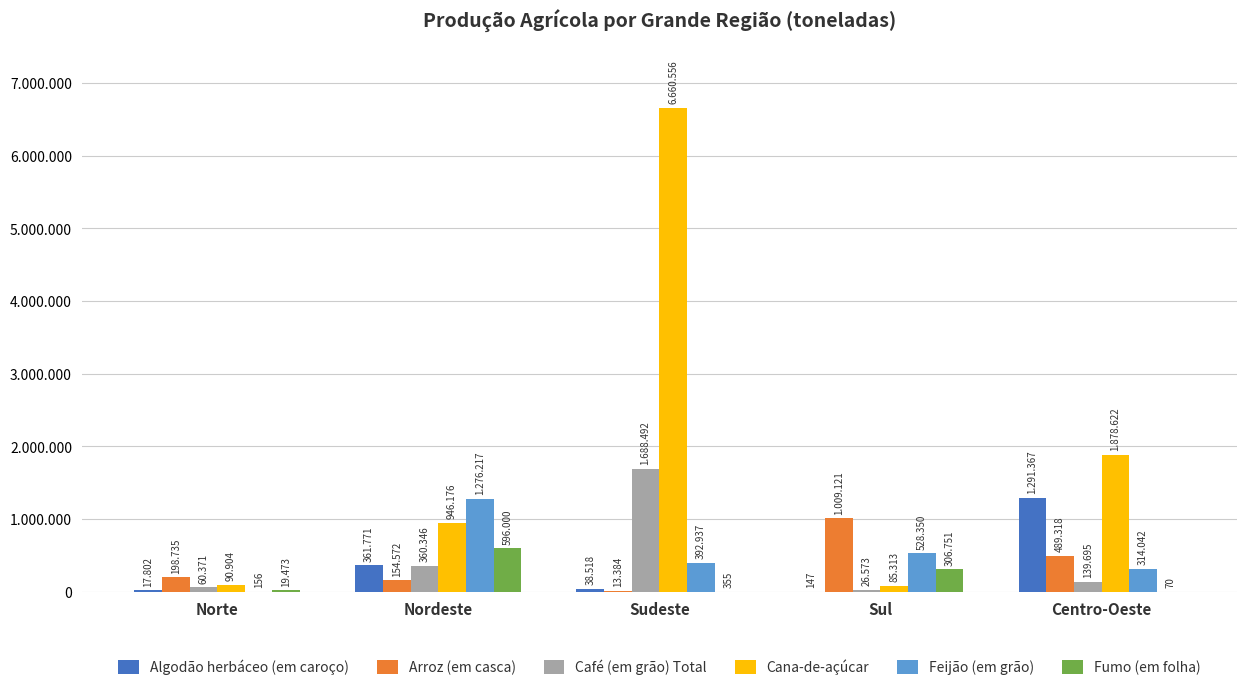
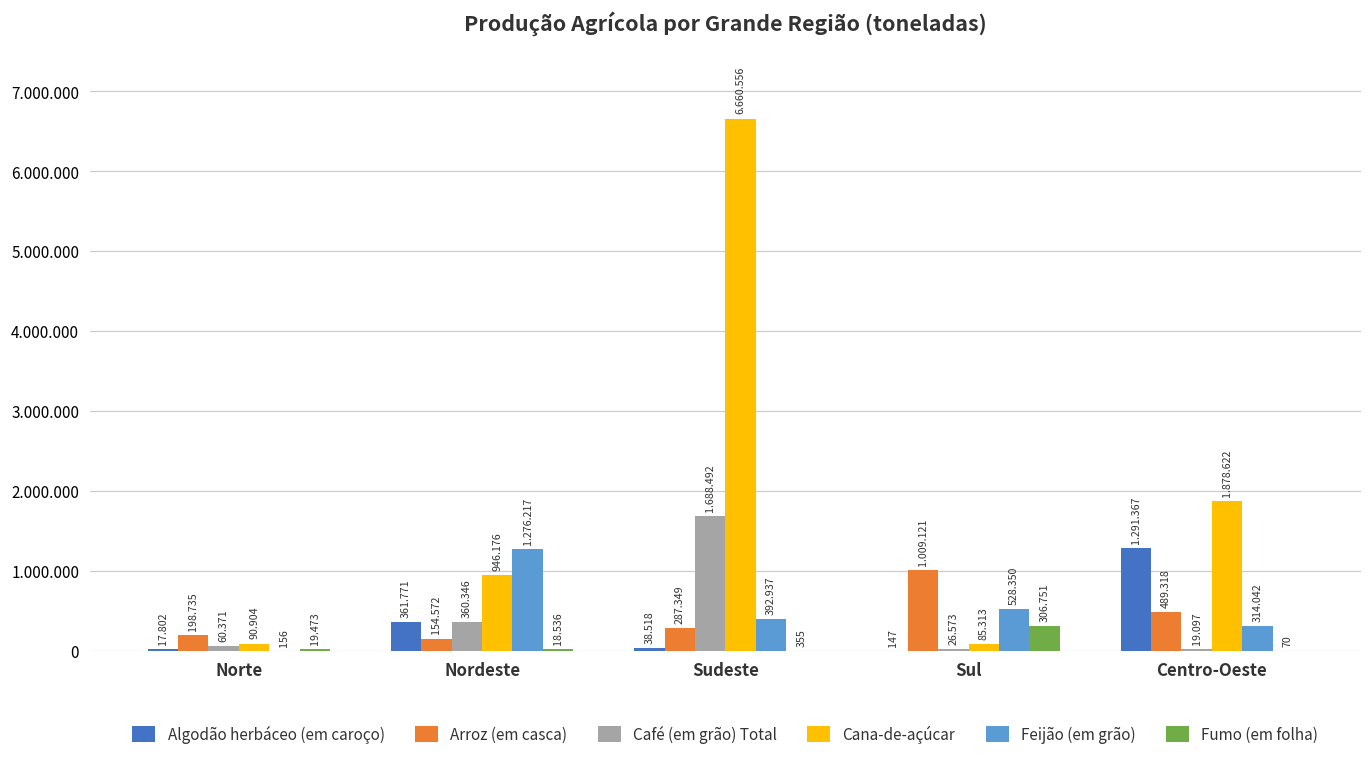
  {
    "Arroz (em casca)": {
-     "Sudeste": 13.384
+     "Sudeste": 287.349
    },
    "Café (em grão) Total": {
-     "Centro-Oeste": 139.695
+     "Centro-Oeste": 19.097
    },
    "Fumo (em folha)": {
-     "Nordeste": 596.000,
+     "Nordeste": 18.536,
      "Sudeste": 355,
      "Centro-Oeste": 70
    }
  }
